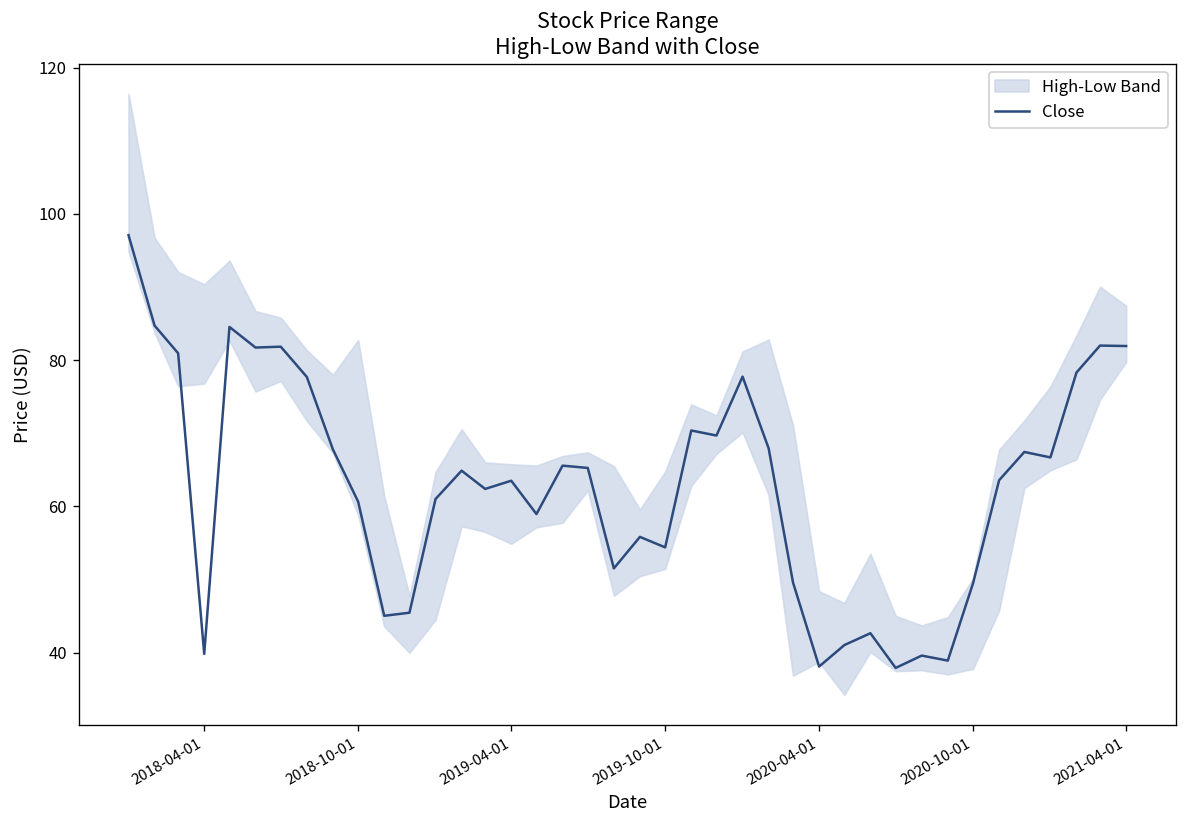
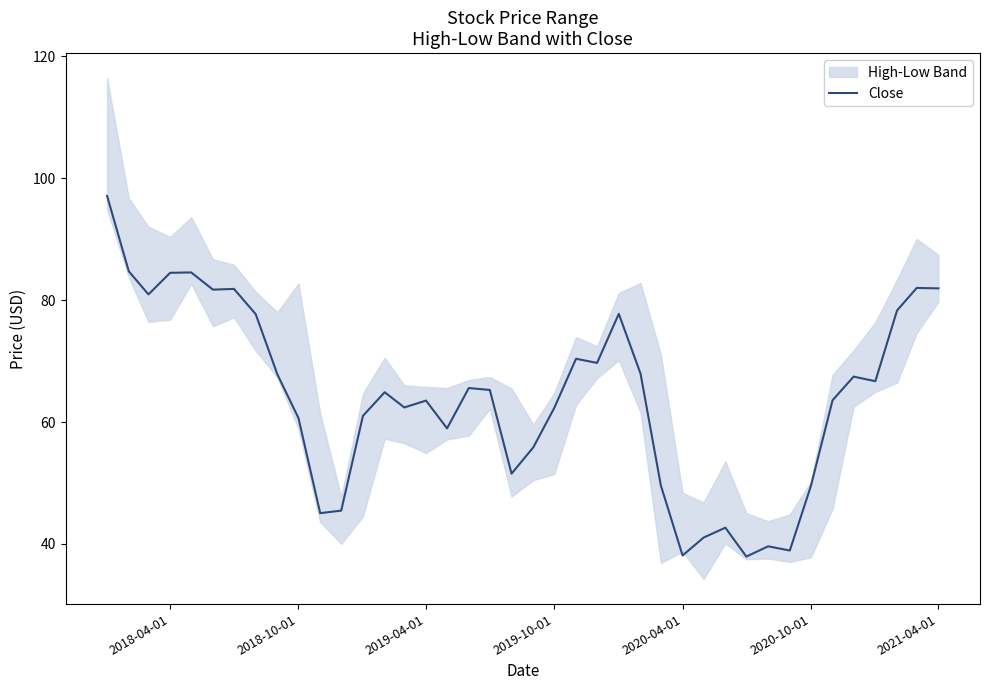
  {
    "Close": {
-     "2018-04-01": 40,
+     "2018-04-01": 84,
      "2018-10-01": 61,
      "2019-04-01": 64,
-     "2019-10-01": 54,
+     "2019-10-01": 62,
      "2020-04-01": 38,
      "2020-10-01": 49,
      "2021-04-01": 82
    }
  }
